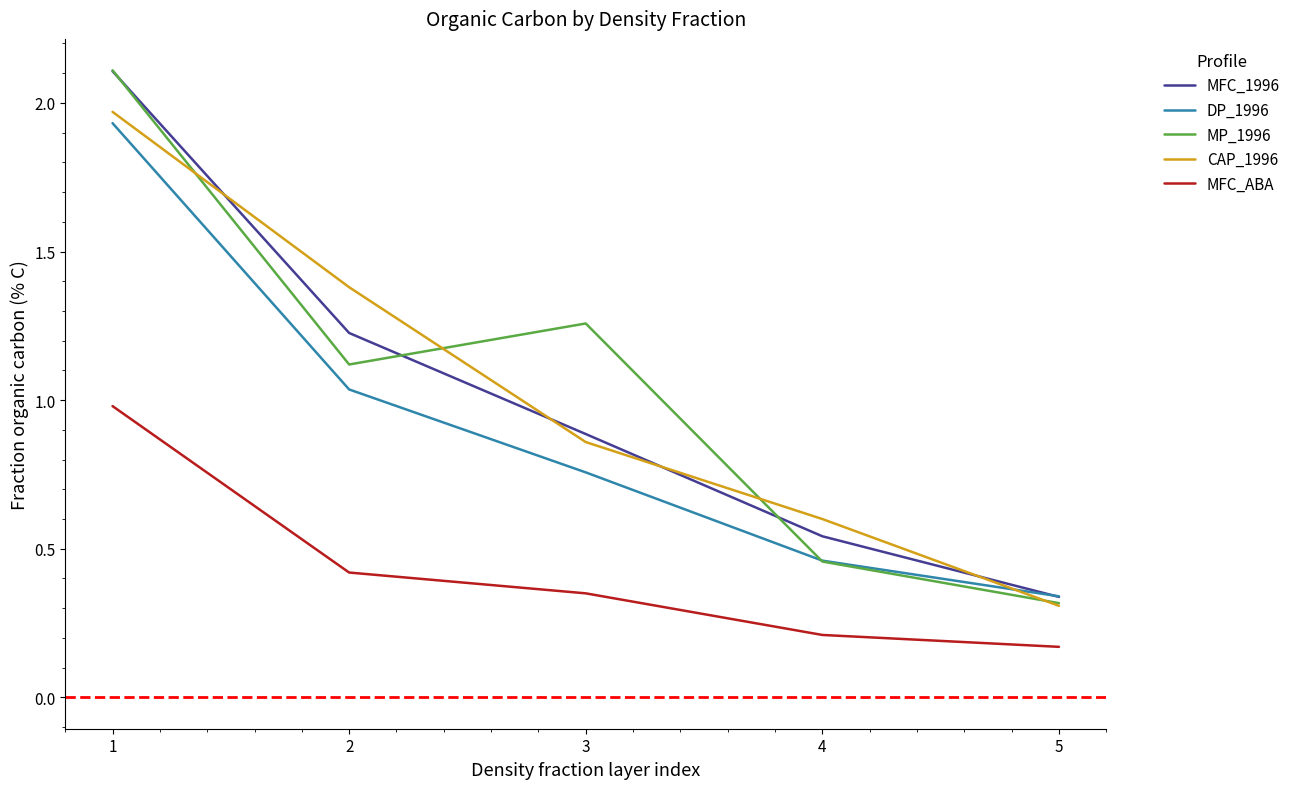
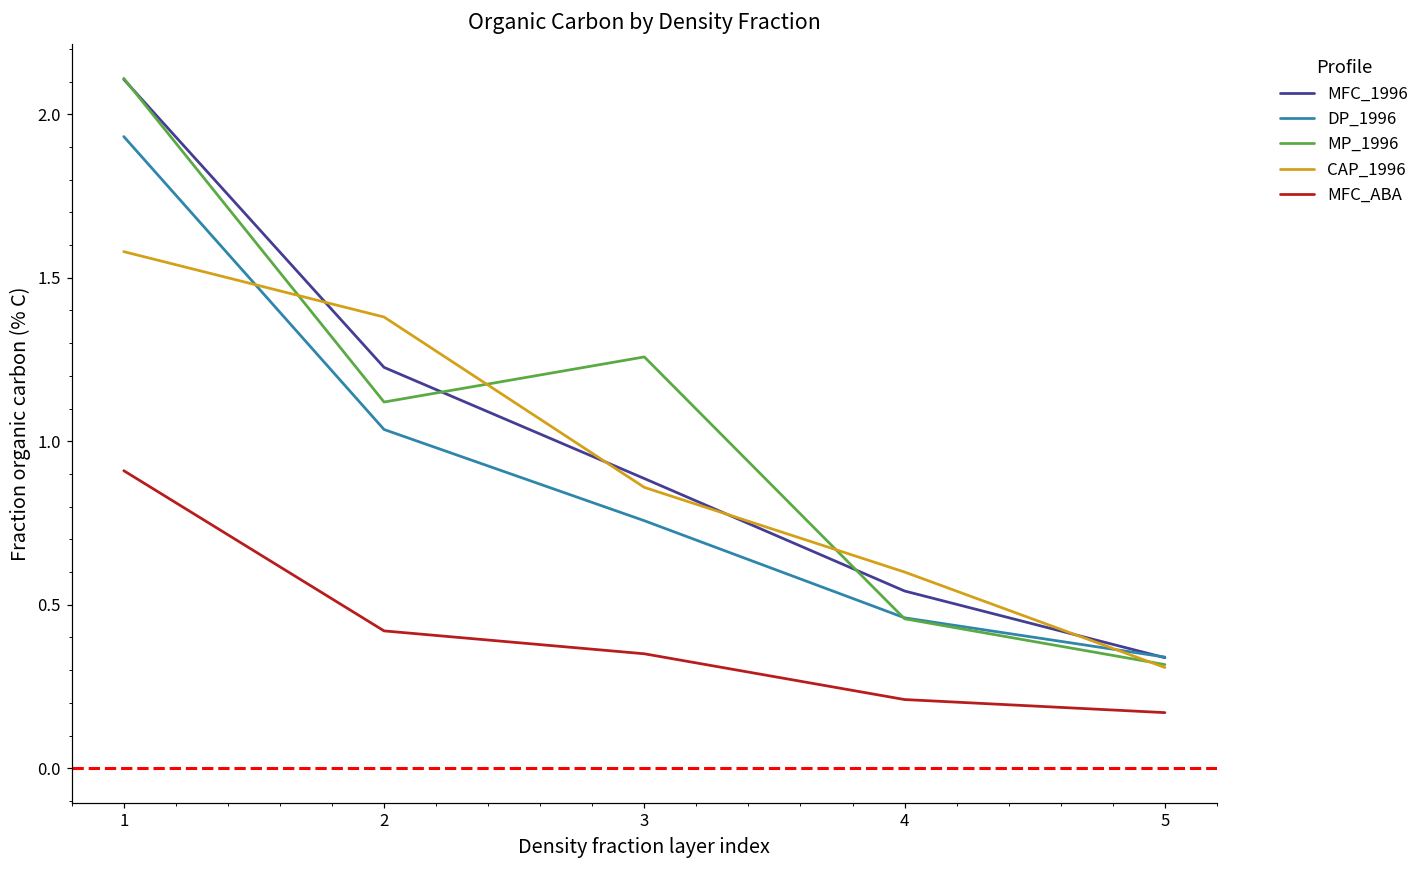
  {
    "MFC_1996": {
      "2": 1.23,
      "3": 0.89,
      "4": 0.54
    },
    "DP_1996": {
      "1": 1.93,
      "2": 1.04,
      "3": 0.76
    },
    "MP_1996": {
      "2": 1.12,
      "3": 1.26,
      "5": 0.32
    },
    "CAP_1996": {
-     "1": 1.97,
+     "1": 1.58,
      "2": 1.38,
      "3": 0.86,
      "4": 0.60,
      "5": 0.31
    },
    "MFC_ABA": {
-     "1": 0.98,
+     "1": 0.91,
      "2": 0.42,
      "3": 0.35,
      "4": 0.21,
      "5": 0.17
    }
  }
